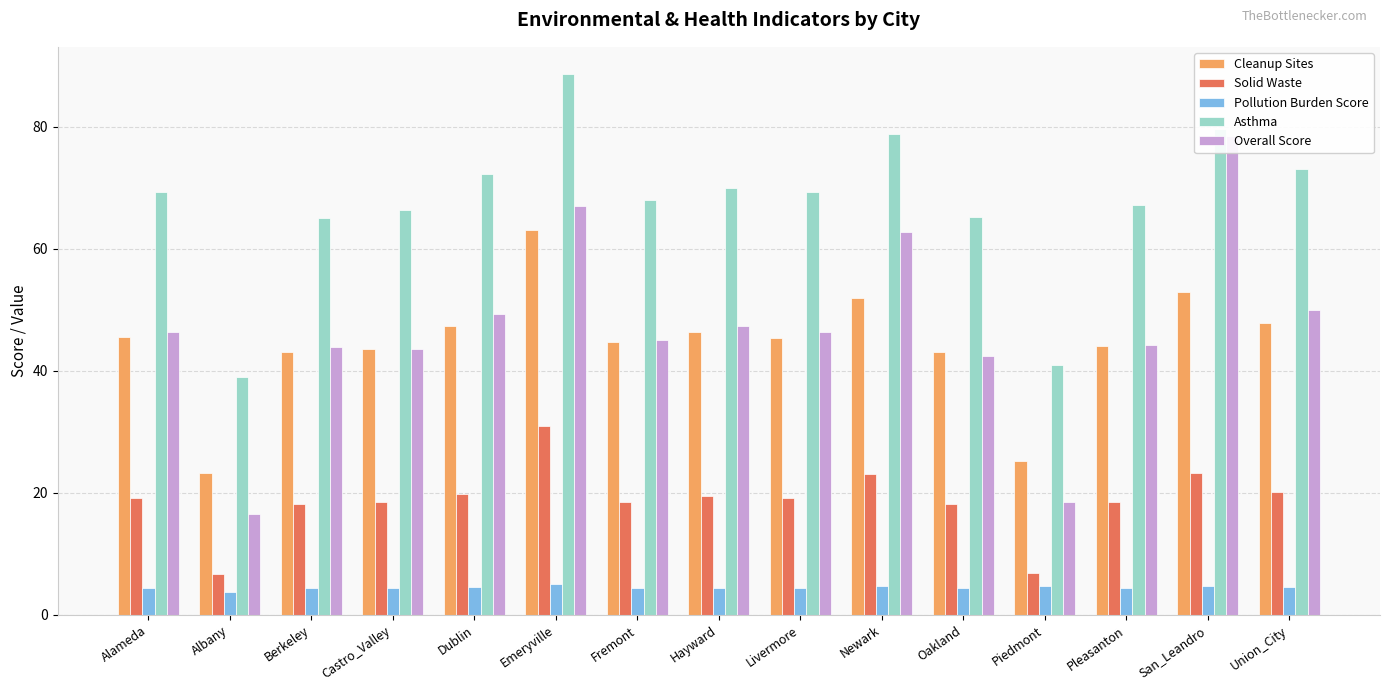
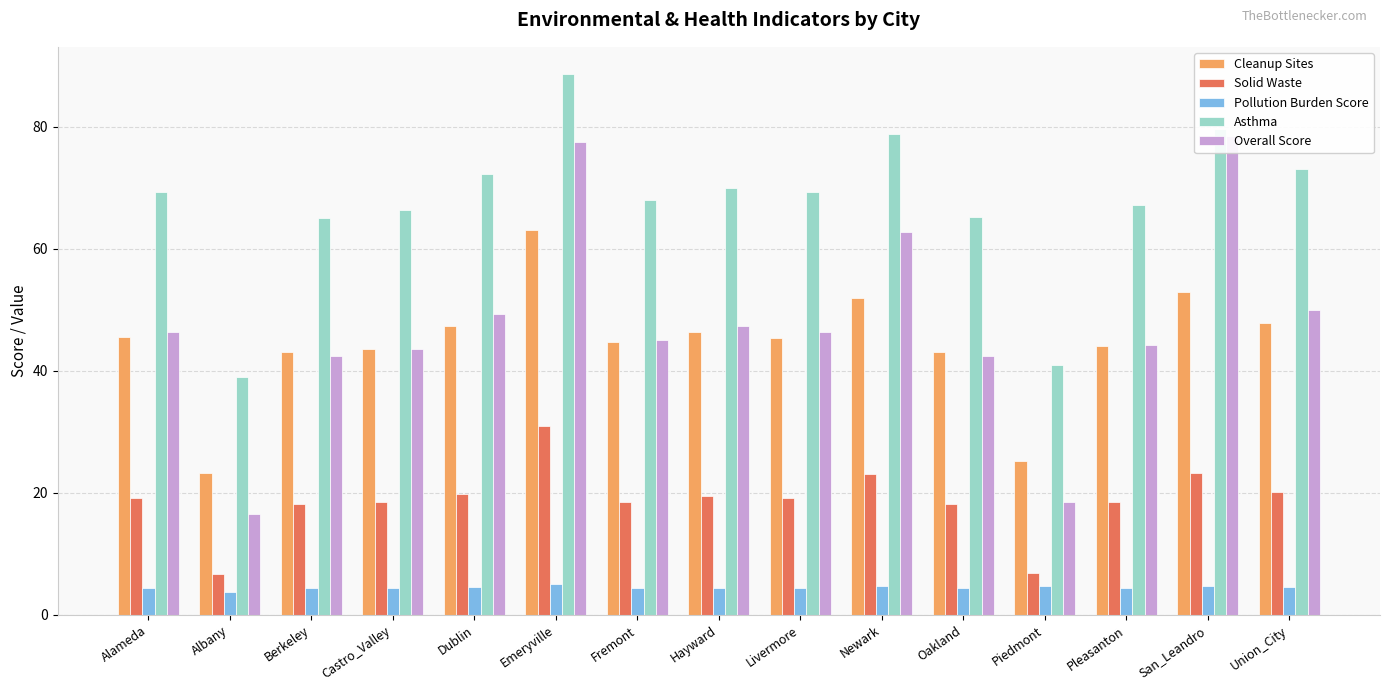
  {
    "Overall Score": {
      "Alameda": 46,
      "Albany": 17,
-     "Berkeley": 44,
+     "Berkeley": 42,
      "Castro_Valley": 44,
      "Dublin": 49,
-     "Emeryville": 67,
+     "Emeryville": 77,
      "Fremont": 45,
      "Hayward": 47,
      "Livermore": 46,
      "Newark": 63,
      "Oakland": 42,
      "Piedmont": 19,
      "Pleasanton": 44,
      "Union_City": 50
    }
  }
